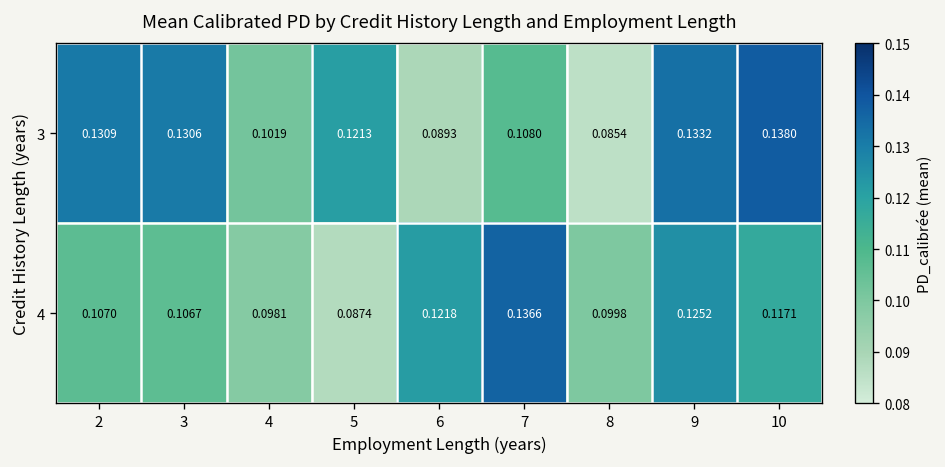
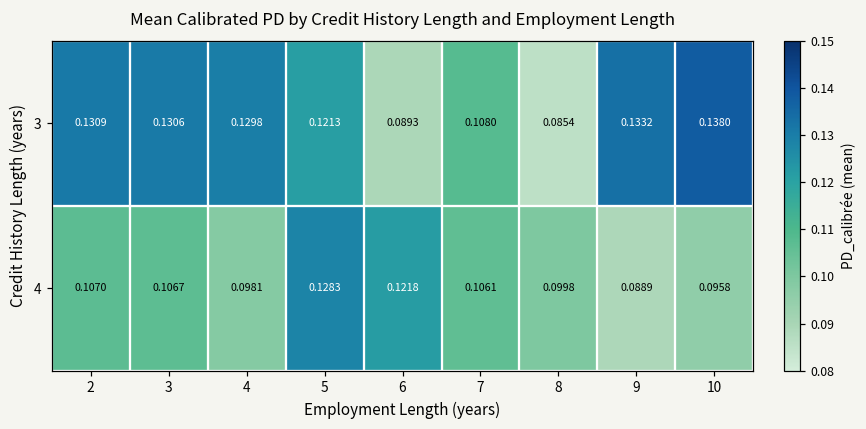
  {
    "3": {
      "2": 0.1309,
      "3": 0.1306,
-     "4": 0.1019,
+     "4": 0.1298,
      "5": 0.1213,
      "6": 0.0893,
      "7": 0.1080,
      "8": 0.0854,
      "9": 0.1332,
      "10": 0.1380
    },
    "4": {
      "2": 0.1070,
      "3": 0.1067,
      "4": 0.0981,
-     "5": 0.0874,
+     "5": 0.1283,
      "6": 0.1218,
-     "7": 0.1366,
+     "7": 0.1061,
      "8": 0.0998,
-     "9": 0.1252,
-     "10": 0.1171
+     "9": 0.0889,
+     "10": 0.0958
    }
  }
